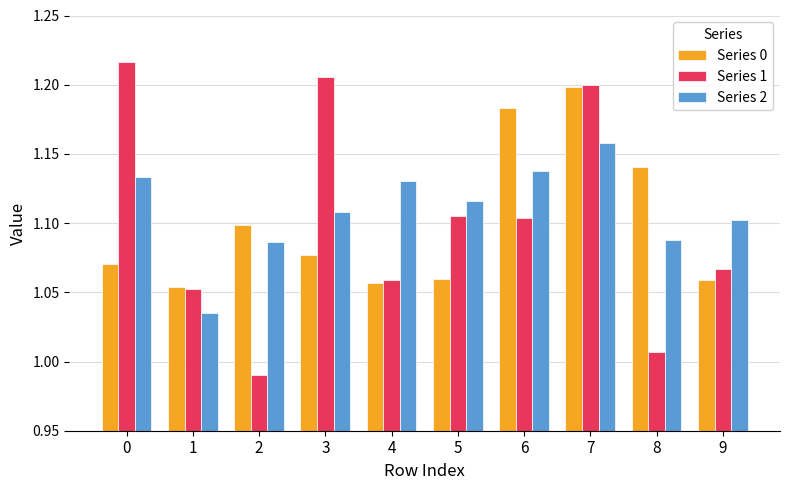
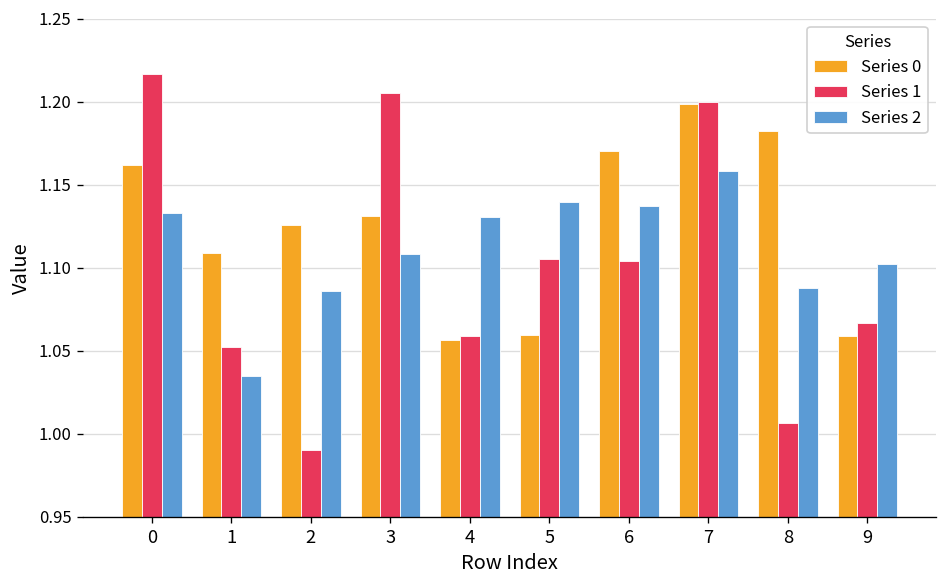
  {
    "Series 0": {
-     "0": 1.070,
-     "1": 1.054,
-     "2": 1.099,
-     "3": 1.077,
+     "0": 1.162,
+     "1": 1.109,
+     "2": 1.126,
+     "3": 1.131,
      "4": 1.057,
      "5": 1.060,
-     "6": 1.183,
+     "6": 1.170,
      "7": 1.198,
-     "8": 1.140,
+     "8": 1.182,
      "9": 1.059
    },
    "Series 1": {
      "0": 1.217,
      "1": 1.052,
      "2": 0.990,
      "3": 1.205,
      "4": 1.059,
      "5": 1.105,
      "6": 1.104,
      "7": 1.200,
      "8": 1.007,
      "9": 1.067
    },
    "Series 2": {
      "0": 1.133,
      "1": 1.035,
      "2": 1.086,
      "3": 1.108,
      "4": 1.130,
-     "5": 1.116,
+     "5": 1.139,
      "6": 1.137,
      "7": 1.158,
      "8": 1.088,
      "9": 1.102
    }
  }
